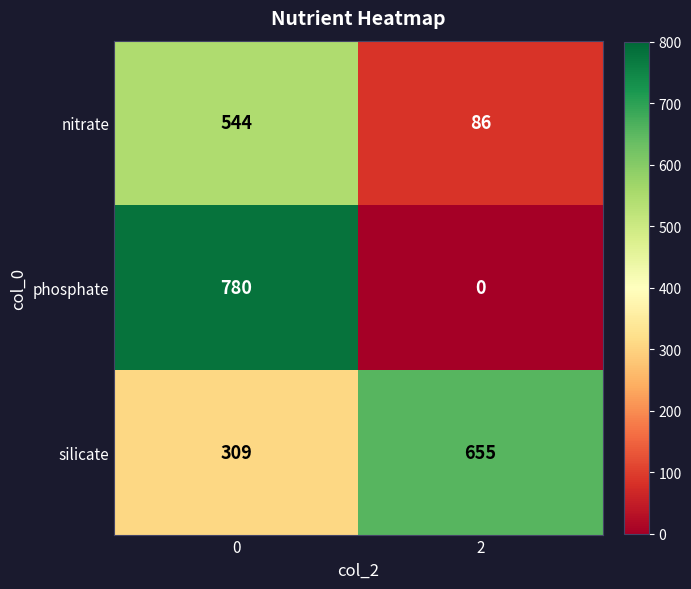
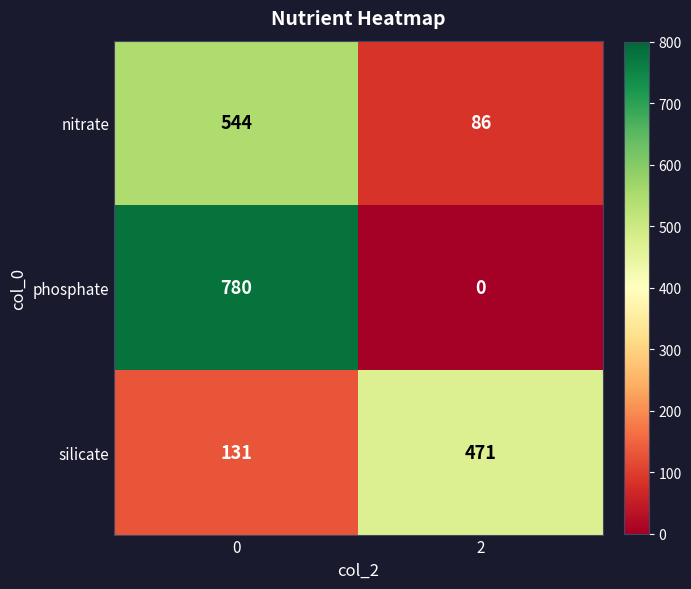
  {
    "nitrate": {
      "0": 544,
      "2": 86
    },
    "phosphate": {
      "0": 780,
      "2": 0
    },
    "silicate": {
-     "0": 309,
-     "2": 655
+     "0": 131,
+     "2": 471
    }
  }
